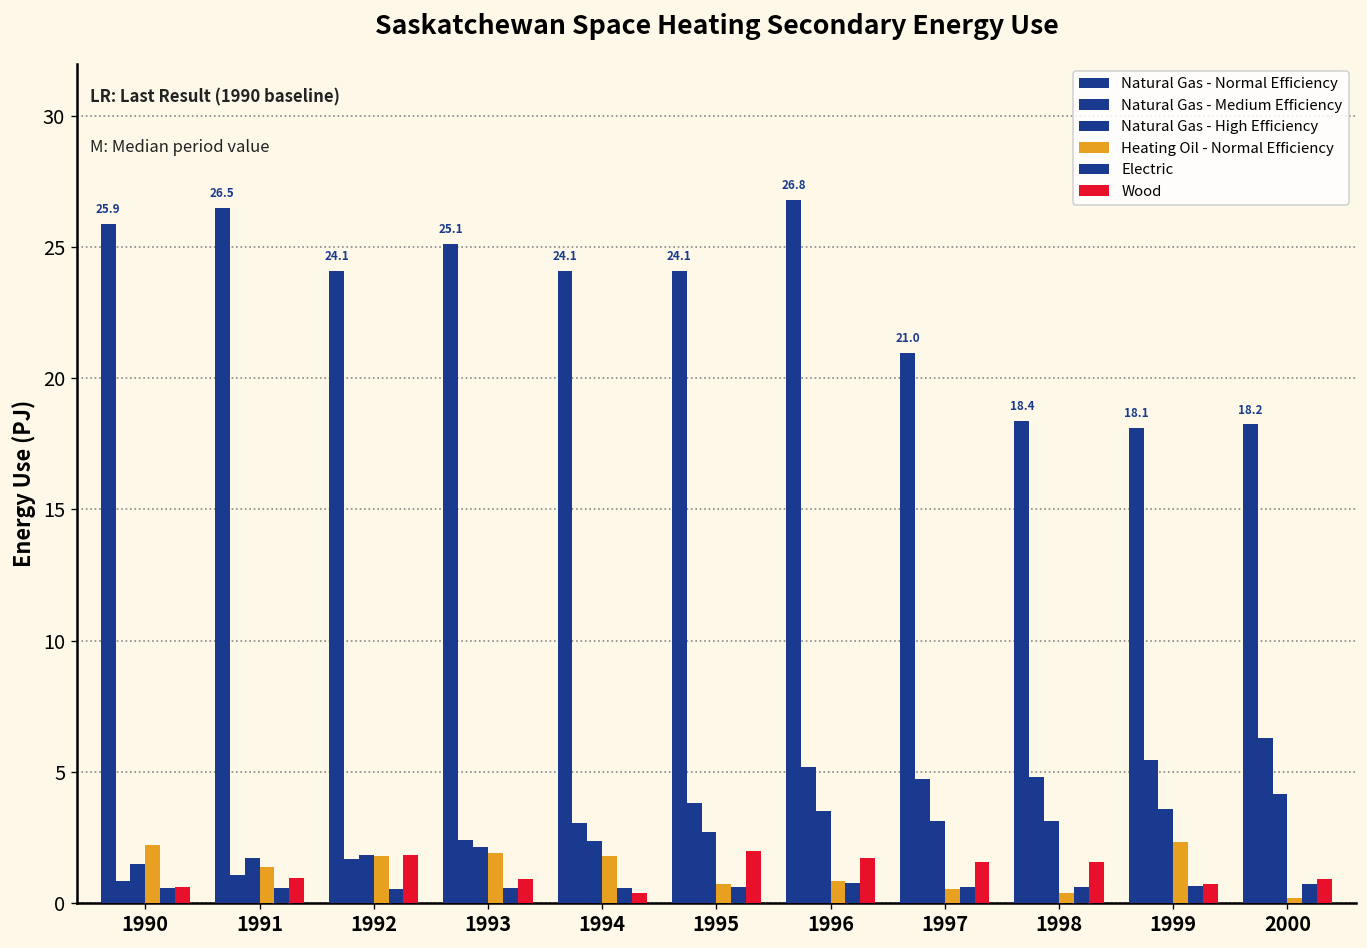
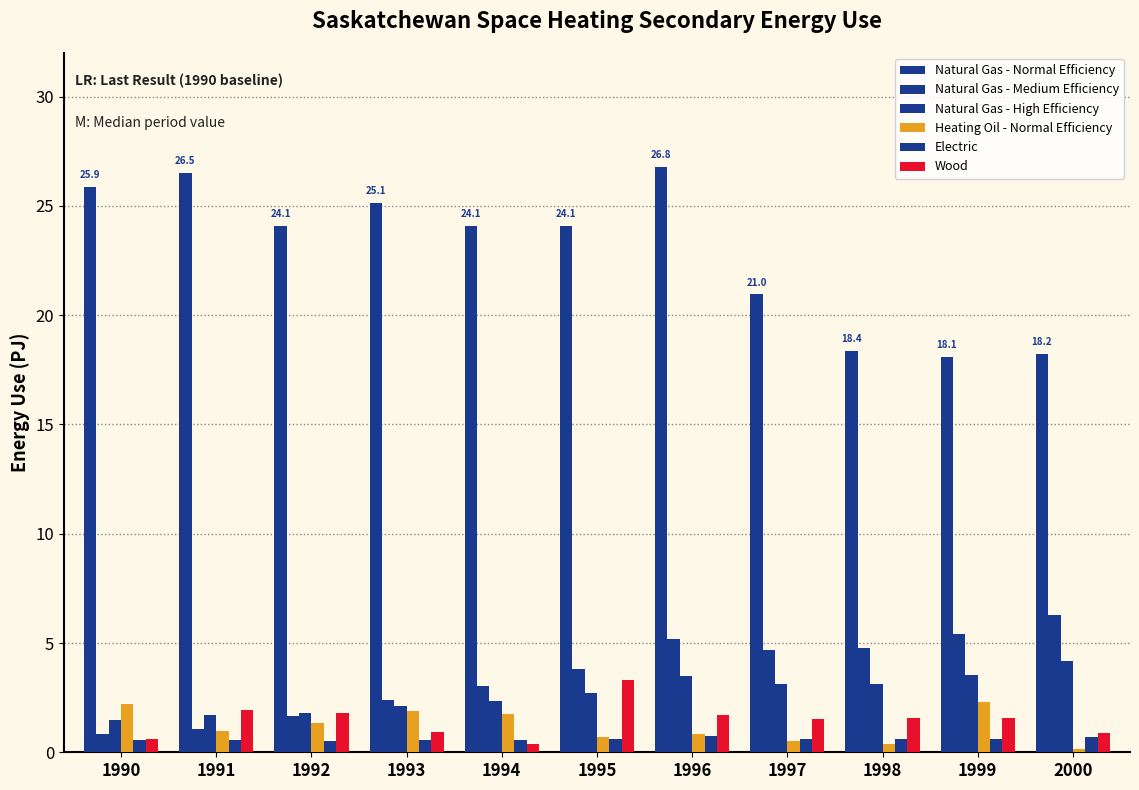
  {
    "Heating Oil - Normal Efficiency": {
      "1990": 2.2,
-     "1991": 1.4,
-     "1992": 1.8,
+     "1991": 1.0,
+     "1992": 1.3,
      "1993": 1.9,
      "1994": 1.8,
      "1995": 0.7,
      "1996": 0.8,
      "1997": 0.5,
      "1998": 0.4,
      "1999": 2.3,
      "2000": 0.2
    },
    "Wood": {
      "1990": 0.6,
-     "1991": 0.9,
+     "1991": 1.9,
      "1992": 1.8,
      "1993": 0.9,
      "1994": 0.4,
-     "1995": 2.0,
+     "1995": 3.3,
      "1996": 1.7,
      "1997": 1.5,
      "1998": 1.6,
-     "1999": 0.7,
+     "1999": 1.6,
      "2000": 0.9
    }
  }
